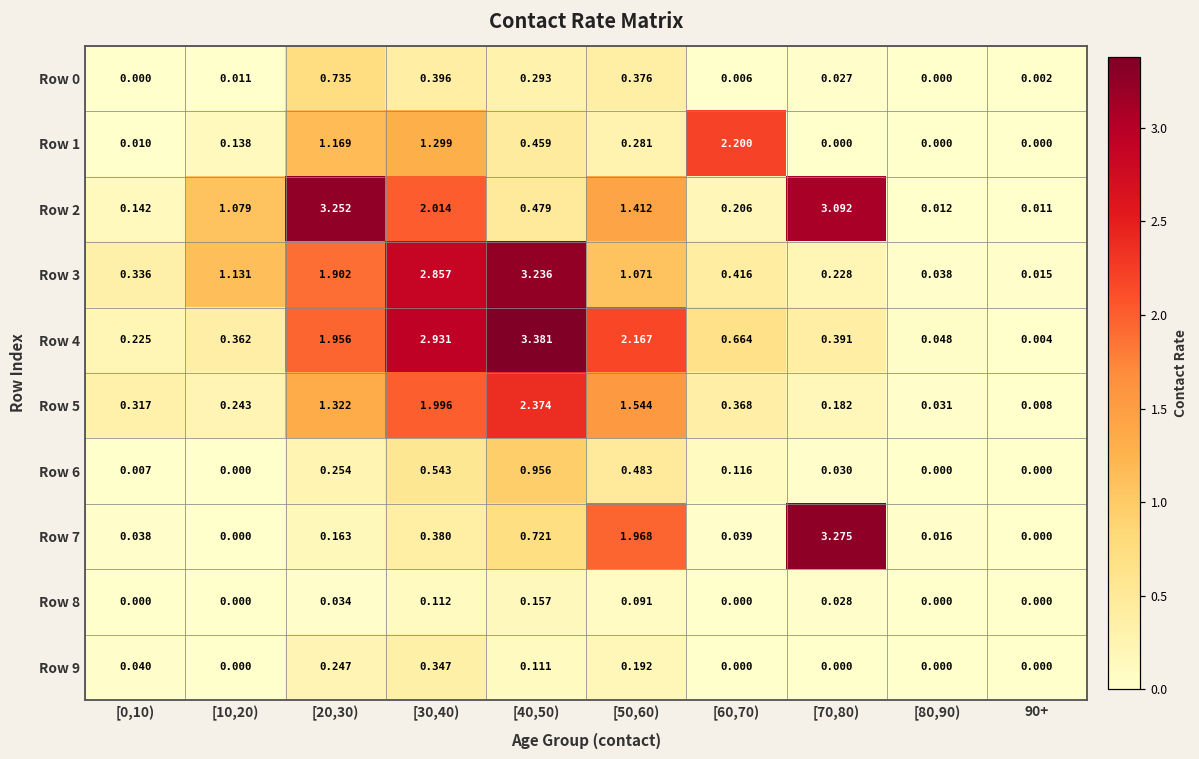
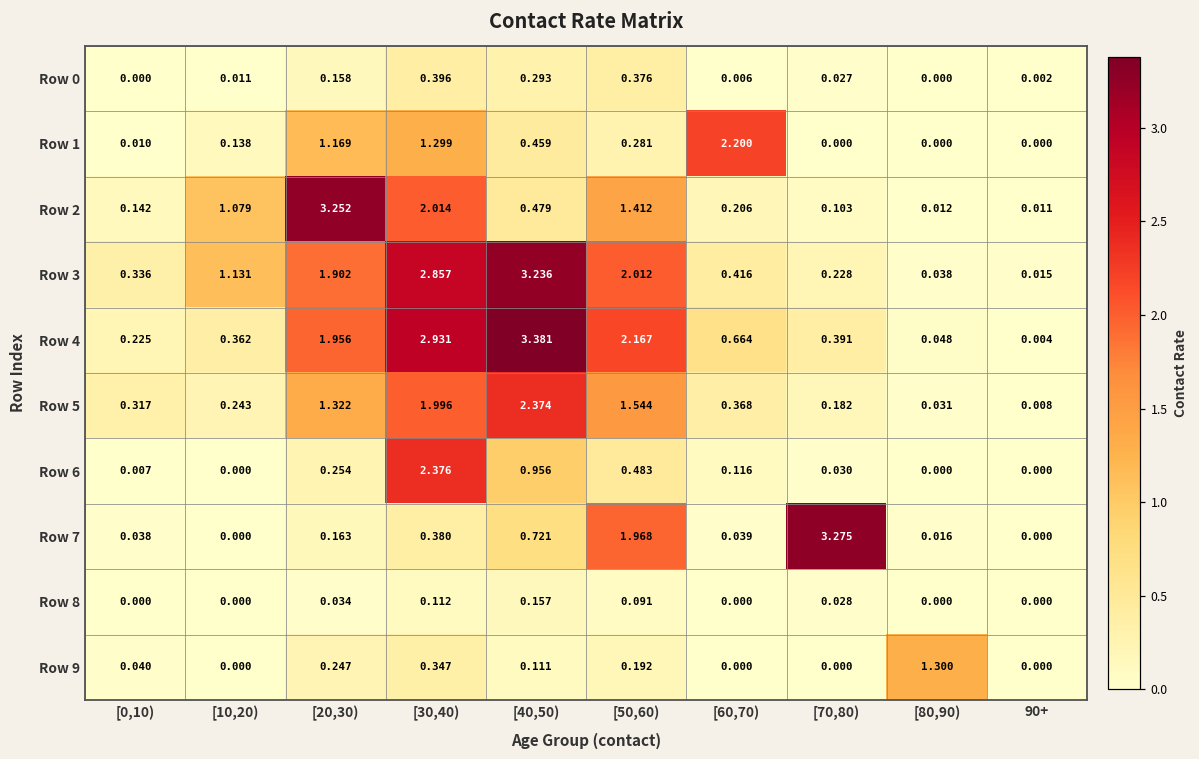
  {
    "Row 0": {
      "[0,10)": 0.000,
      "[10,20)": 0.011,
-     "[20,30)": 0.735,
+     "[20,30)": 0.158,
      "[30,40)": 0.396,
      "[40,50)": 0.293,
      "[50,60)": 0.376,
      "[60,70)": 0.006,
      "[70,80)": 0.027,
      "[80,90)": 0.000,
      "90+": 0.002
    },
    "Row 1": {
      "[0,10)": 0.010,
      "[10,20)": 0.138,
      "[20,30)": 1.169,
      "[30,40)": 1.299,
      "[40,50)": 0.459,
      "[50,60)": 0.281,
      "[60,70)": 2.200,
      "[70,80)": 0.000,
      "[80,90)": 0.000,
      "90+": 0.000
    },
    "Row 2": {
      "[0,10)": 0.142,
      "[10,20)": 1.079,
      "[20,30)": 3.252,
      "[30,40)": 2.014,
      "[40,50)": 0.479,
      "[50,60)": 1.412,
      "[60,70)": 0.206,
-     "[70,80)": 3.092,
+     "[70,80)": 0.103,
      "[80,90)": 0.012,
      "90+": 0.011
    },
    "Row 3": {
      "[0,10)": 0.336,
      "[10,20)": 1.131,
      "[20,30)": 1.902,
      "[30,40)": 2.857,
      "[40,50)": 3.236,
-     "[50,60)": 1.071,
+     "[50,60)": 2.012,
      "[60,70)": 0.416,
      "[70,80)": 0.228,
      "[80,90)": 0.038,
      "90+": 0.015
    },
    "Row 4": {
      "[0,10)": 0.225,
      "[10,20)": 0.362,
      "[20,30)": 1.956,
      "[30,40)": 2.931,
      "[40,50)": 3.381,
      "[50,60)": 2.167,
      "[60,70)": 0.664,
      "[70,80)": 0.391,
      "[80,90)": 0.048,
      "90+": 0.004
    },
    "Row 5": {
      "[0,10)": 0.317,
      "[10,20)": 0.243,
      "[20,30)": 1.322,
      "[30,40)": 1.996,
      "[40,50)": 2.374,
      "[50,60)": 1.544,
      "[60,70)": 0.368,
      "[70,80)": 0.182,
      "[80,90)": 0.031,
      "90+": 0.008
    },
    "Row 6": {
      "[0,10)": 0.007,
      "[10,20)": 0.000,
      "[20,30)": 0.254,
-     "[30,40)": 0.543,
+     "[30,40)": 2.376,
      "[40,50)": 0.956,
      "[50,60)": 0.483,
      "[60,70)": 0.116,
      "[70,80)": 0.030,
      "[80,90)": 0.000,
      "90+": 0.000
    },
    "Row 7": {
      "[0,10)": 0.038,
      "[10,20)": 0.000,
      "[20,30)": 0.163,
      "[30,40)": 0.380,
      "[40,50)": 0.721,
      "[50,60)": 1.968,
      "[60,70)": 0.039,
      "[70,80)": 3.275,
      "[80,90)": 0.016,
      "90+": 0.000
    },
    "Row 8": {
      "[0,10)": 0.000,
      "[10,20)": 0.000,
      "[20,30)": 0.034,
      "[30,40)": 0.112,
      "[40,50)": 0.157,
      "[50,60)": 0.091,
      "[60,70)": 0.000,
      "[70,80)": 0.028,
      "[80,90)": 0.000,
      "90+": 0.000
    },
    "Row 9": {
      "[0,10)": 0.040,
      "[10,20)": 0.000,
      "[20,30)": 0.247,
      "[30,40)": 0.347,
      "[40,50)": 0.111,
      "[50,60)": 0.192,
      "[60,70)": 0.000,
      "[70,80)": 0.000,
-     "[80,90)": 0.000,
+     "[80,90)": 1.300,
      "90+": 0.000
    }
  }
